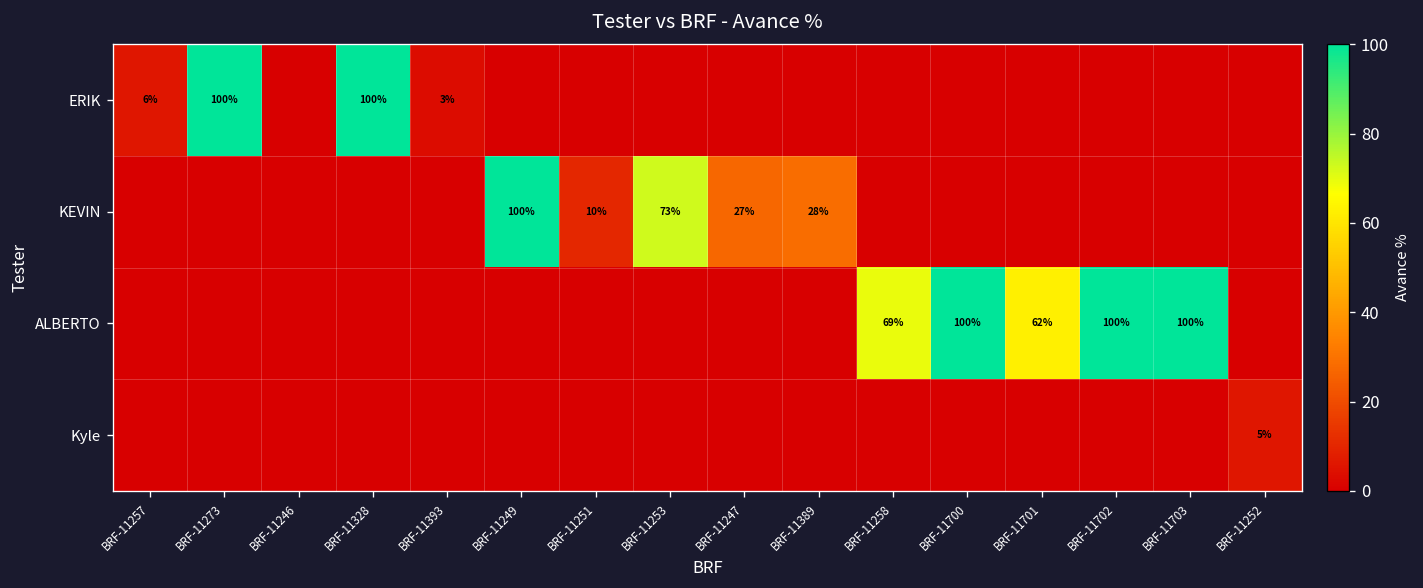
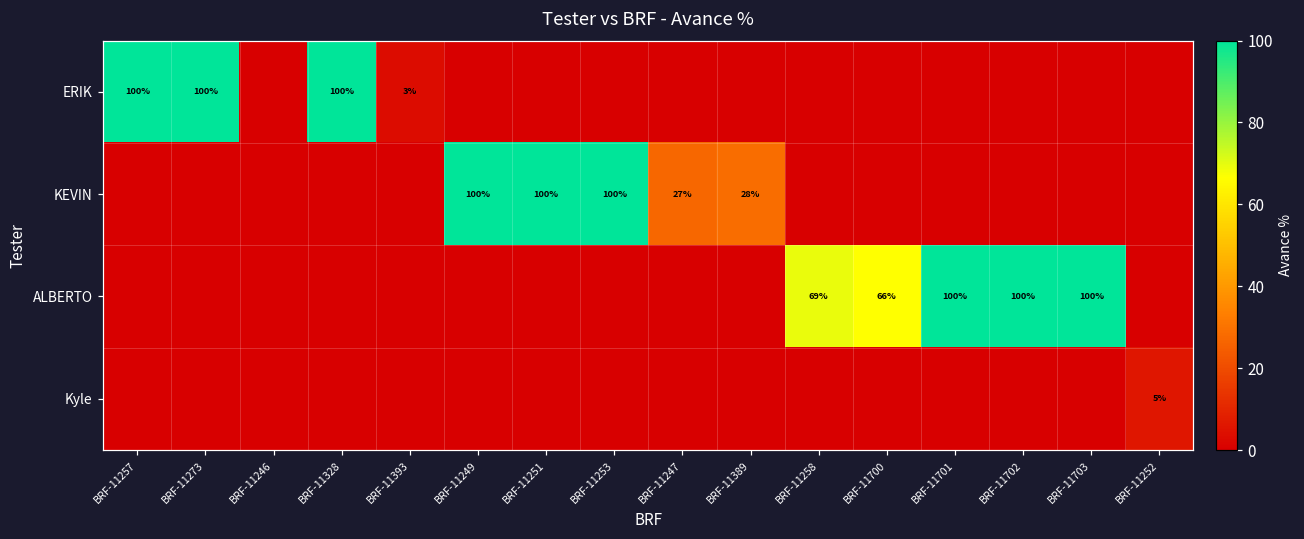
  {
    "ERIK": {
-     "BRF-11257": "6%",
+     "BRF-11257": "100%",
      "BRF-11273": "100%",
      "BRF-11328": "100%",
      "BRF-11393": "3%"
    },
    "KEVIN": {
      "BRF-11249": "100%",
-     "BRF-11251": "10%",
-     "BRF-11253": "73%",
+     "BRF-11251": "100%",
+     "BRF-11253": "100%",
      "BRF-11247": "27%",
      "BRF-11389": "28%"
    },
    "ALBERTO": {
      "BRF-11258": "69%",
-     "BRF-11700": "100%",
-     "BRF-11701": "62%",
+     "BRF-11700": "66%",
+     "BRF-11701": "100%",
      "BRF-11702": "100%",
      "BRF-11703": "100%"
    },
    "Kyle": {
      "BRF-11252": "5%"
    }
  }
